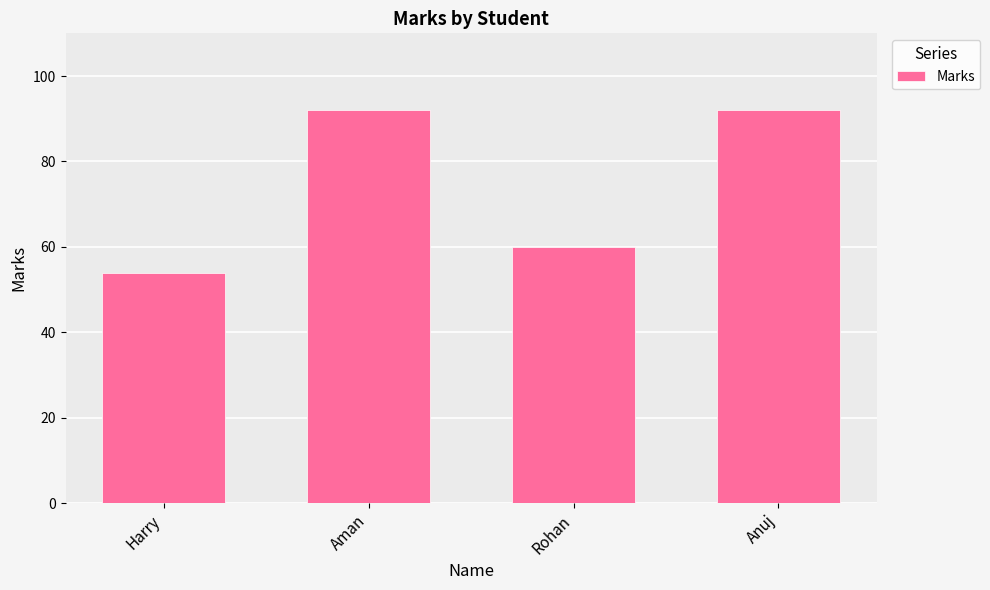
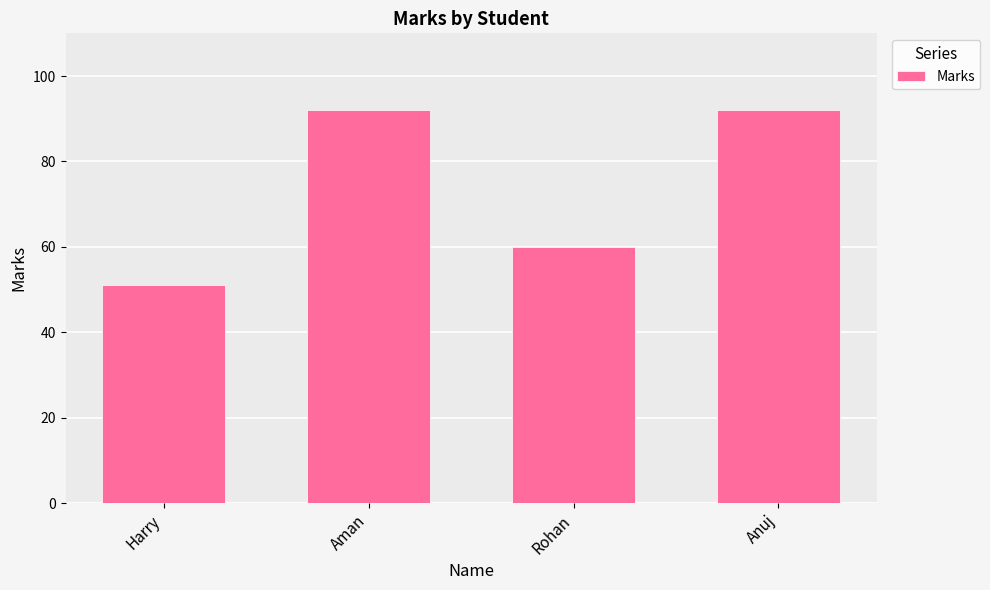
  {
-   "Harry": 54,
+   "Harry": 51,
    "Aman": 92,
    "Rohan": 60,
    "Anuj": 92
  }
